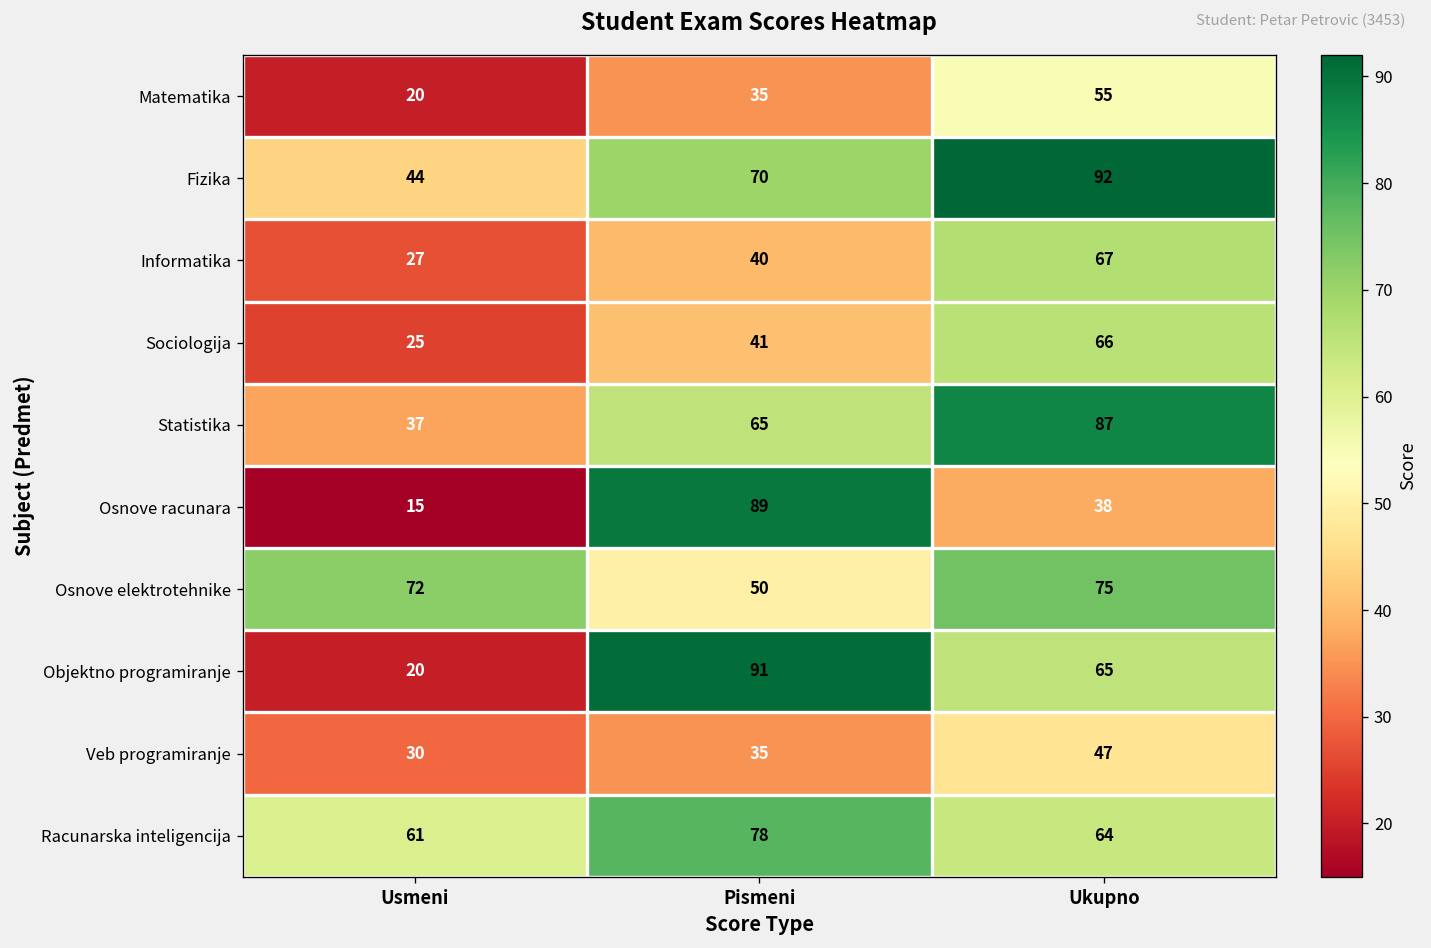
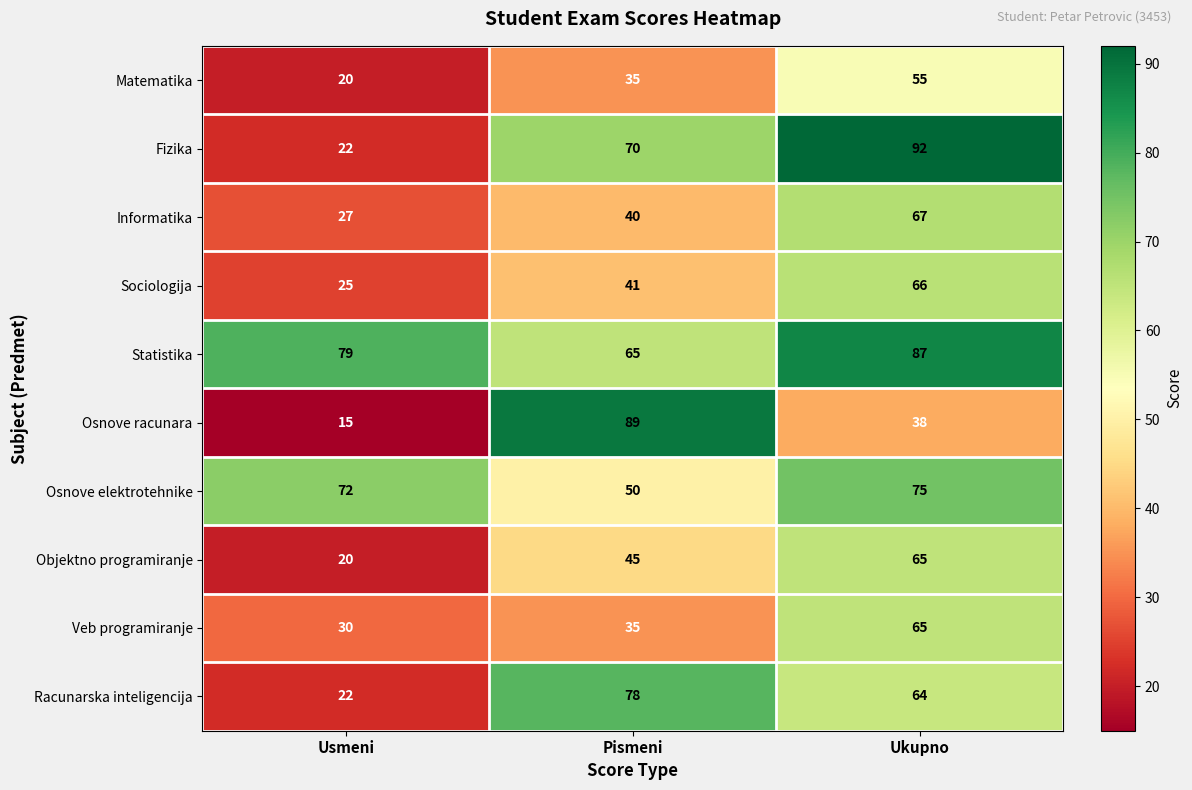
  {
    "Matematika": {
      "Usmeni": 20,
      "Pismeni": 35,
      "Ukupno": 55
    },
    "Fizika": {
-     "Usmeni": 44,
+     "Usmeni": 22,
      "Pismeni": 70,
      "Ukupno": 92
    },
    "Informatika": {
      "Usmeni": 27,
      "Pismeni": 40,
      "Ukupno": 67
    },
    "Sociologija": {
      "Usmeni": 25,
      "Pismeni": 41,
      "Ukupno": 66
    },
    "Statistika": {
-     "Usmeni": 37,
+     "Usmeni": 79,
      "Pismeni": 65,
      "Ukupno": 87
    },
    "Osnove racunara": {
      "Usmeni": 15,
      "Pismeni": 89,
      "Ukupno": 38
    },
    "Osnove elektrotehnike": {
      "Usmeni": 72,
      "Pismeni": 50,
      "Ukupno": 75
    },
    "Objektno programiranje": {
      "Usmeni": 20,
-     "Pismeni": 91,
+     "Pismeni": 45,
      "Ukupno": 65
    },
    "Veb programiranje": {
      "Usmeni": 30,
      "Pismeni": 35,
-     "Ukupno": 47
+     "Ukupno": 65
    },
    "Racunarska inteligencija": {
-     "Usmeni": 61,
+     "Usmeni": 22,
      "Pismeni": 78,
      "Ukupno": 64
    }
  }
